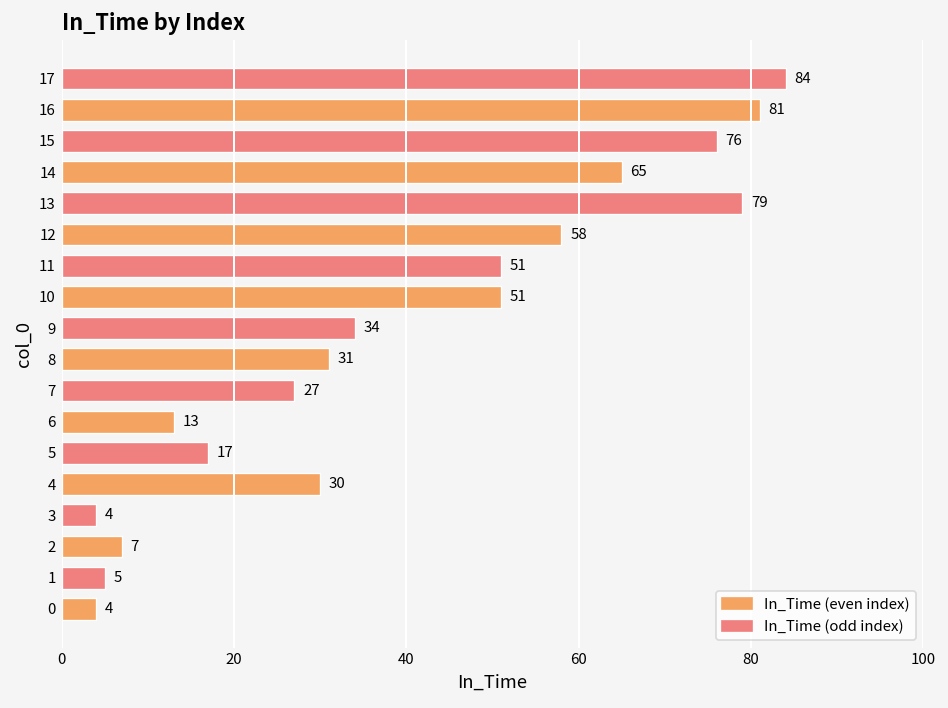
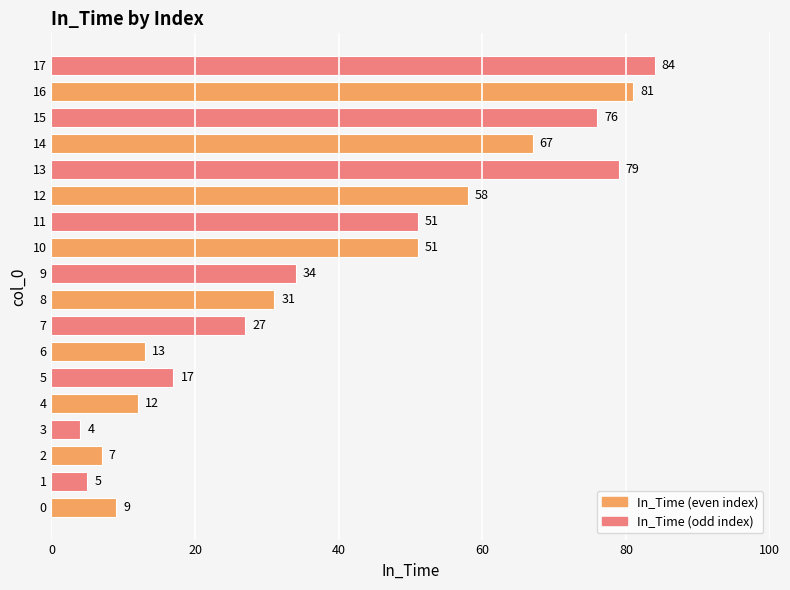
  {
    "17": 84,
    "16": 81,
    "15": 76,
-   "14": 65,
+   "14": 67,
    "13": 79,
    "12": 58,
    "11": 51,
    "10": 51,
    "9": 34,
    "8": 31,
    "7": 27,
    "6": 13,
    "5": 17,
-   "4": 30,
+   "4": 12,
    "3": 4,
    "2": 7,
    "1": 5,
-   "0": 4
+   "0": 9
  }
